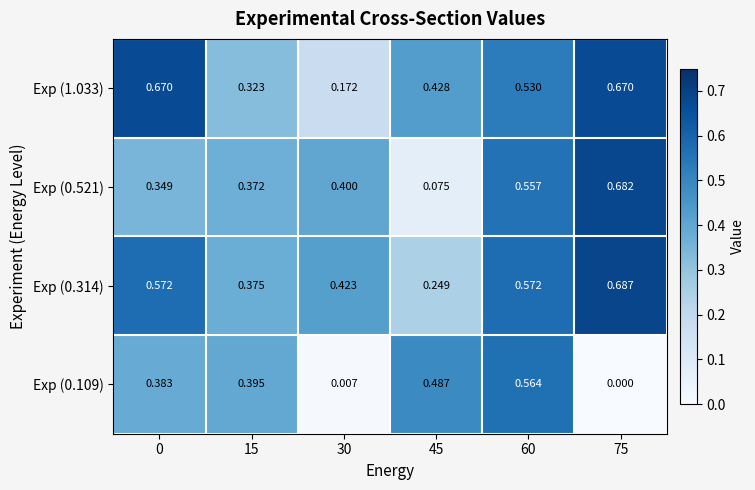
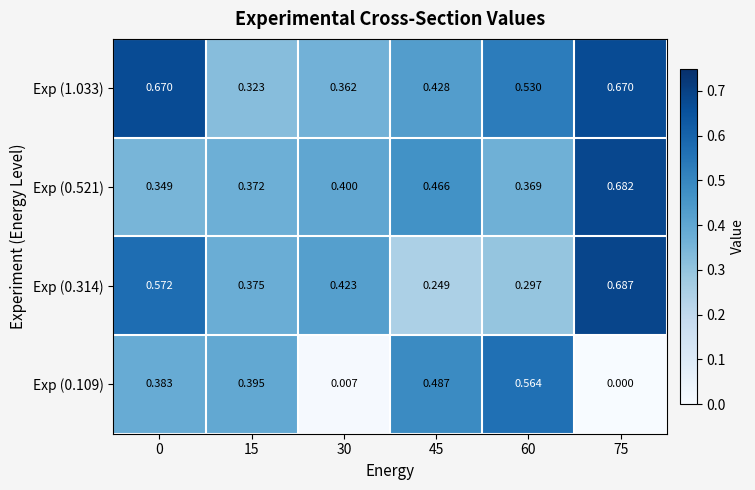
  {
    "Exp (1.033)": {
      "0": 0.670,
      "15": 0.323,
-     "30": 0.172,
+     "30": 0.362,
      "45": 0.428,
      "60": 0.530,
      "75": 0.670
    },
    "Exp (0.521)": {
      "0": 0.349,
      "15": 0.372,
      "30": 0.400,
-     "45": 0.075,
-     "60": 0.557,
+     "45": 0.466,
+     "60": 0.369,
      "75": 0.682
    },
    "Exp (0.314)": {
      "0": 0.572,
      "15": 0.375,
      "30": 0.423,
      "45": 0.249,
-     "60": 0.572,
+     "60": 0.297,
      "75": 0.687
    },
    "Exp (0.109)": {
      "0": 0.383,
      "15": 0.395,
      "30": 0.007,
      "45": 0.487,
      "60": 0.564,
      "75": 0.000
    }
  }
